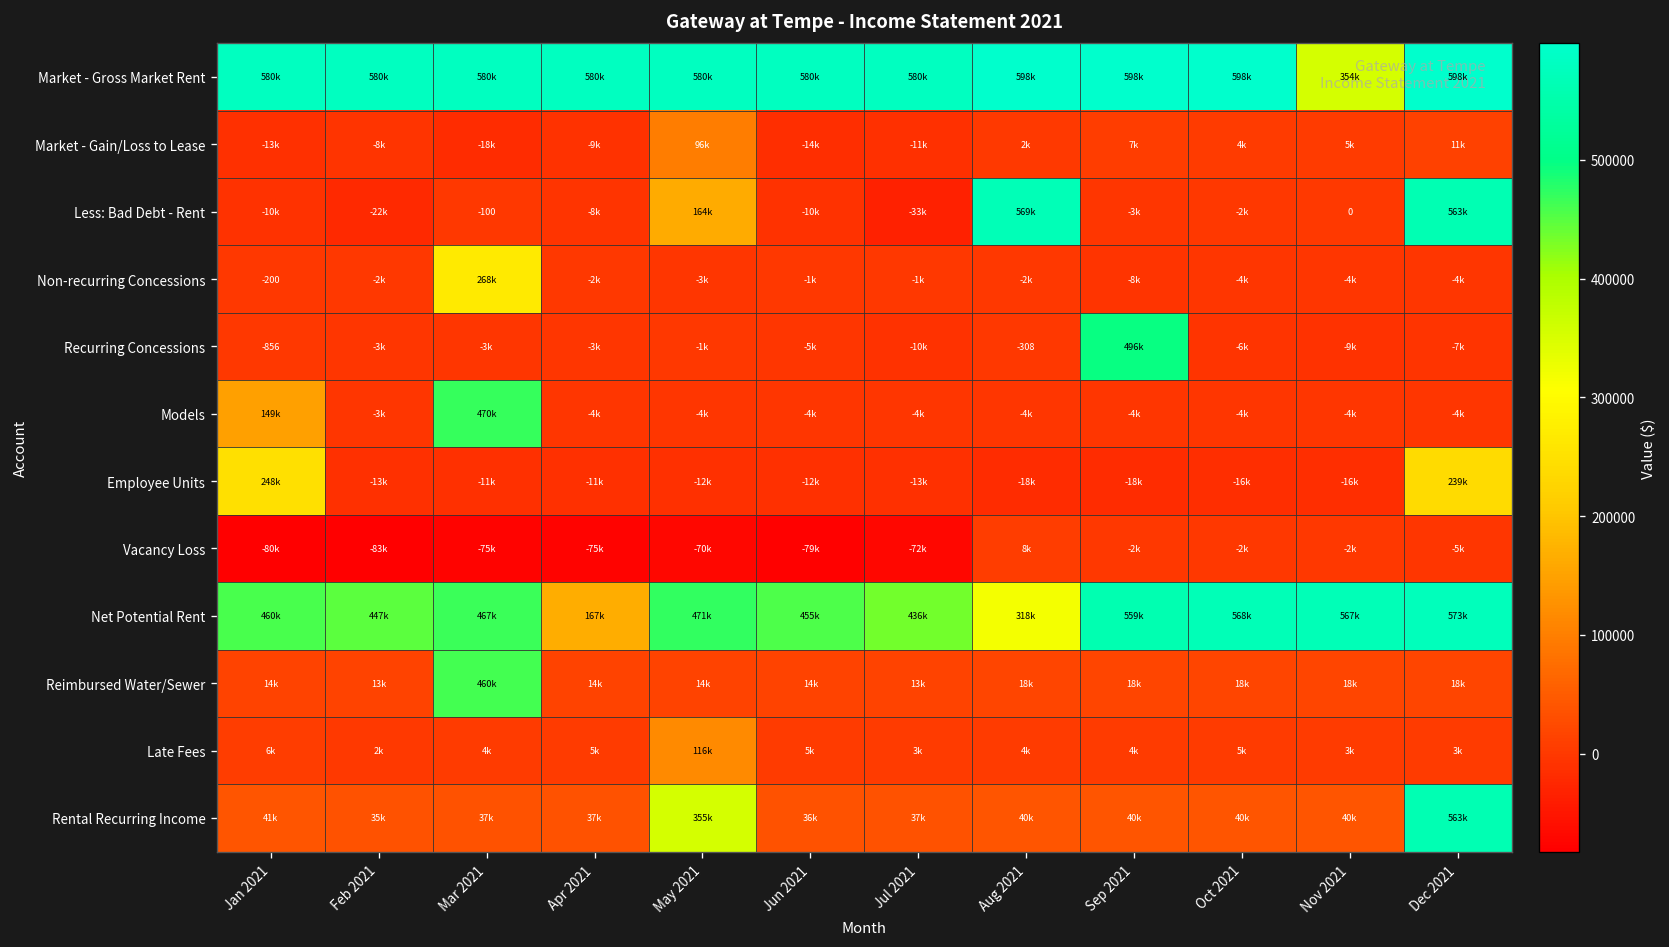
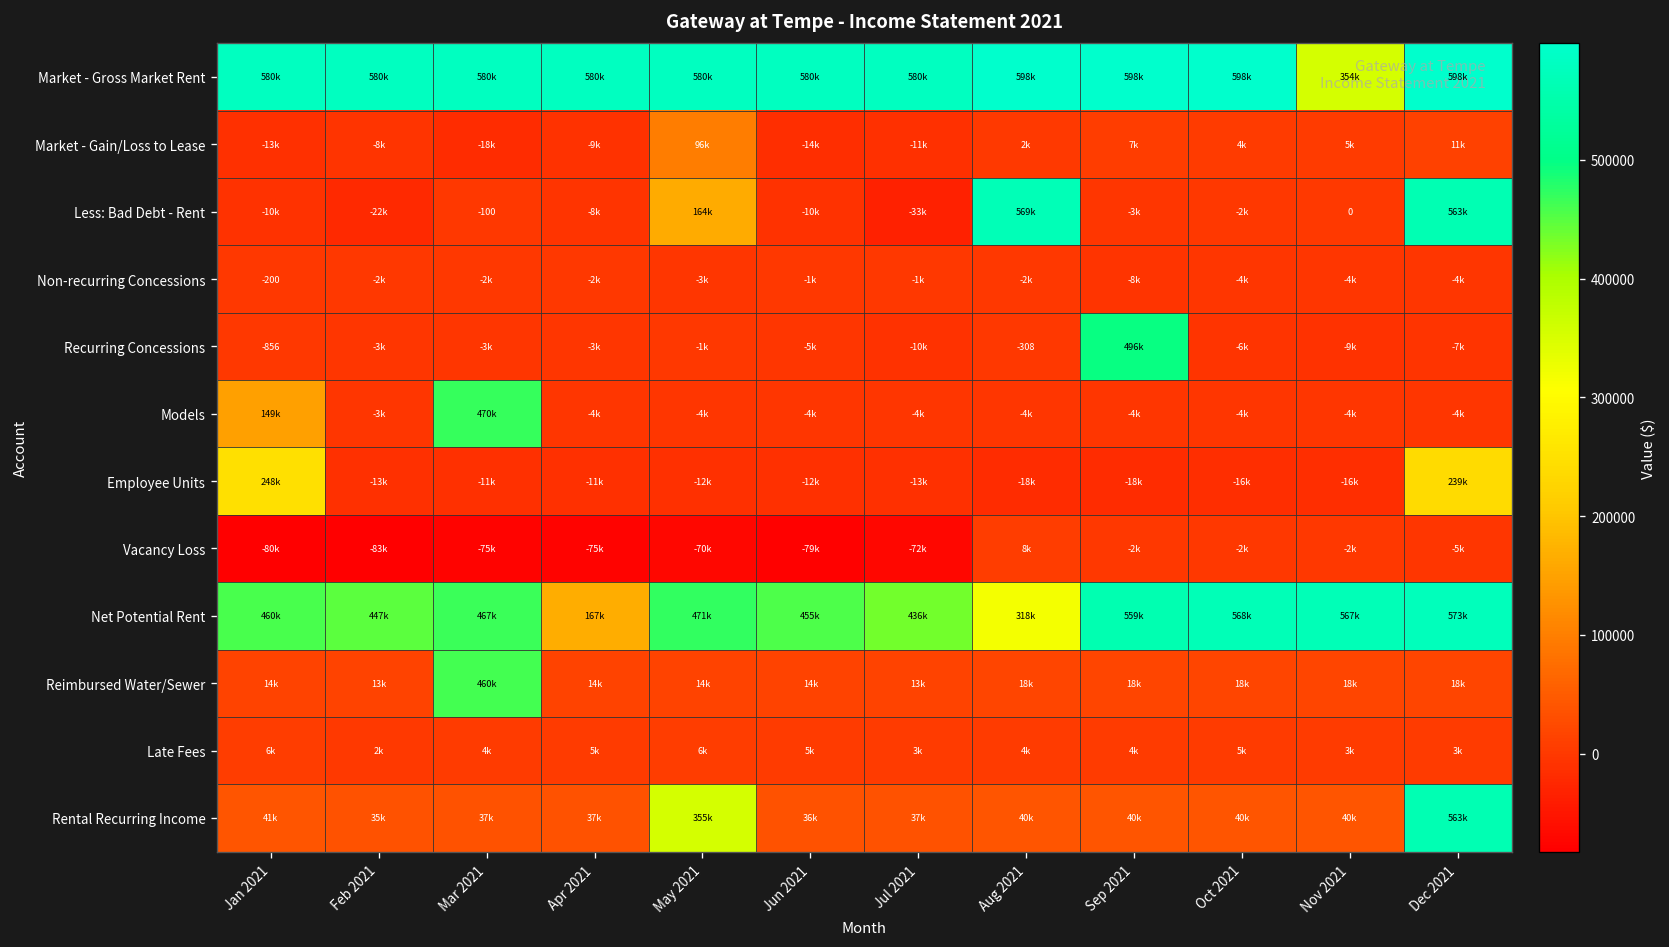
  {
    "Market - Gross Market Rent": {
      "Jan 2021": "580k",
      "Feb 2021": "580k",
      "Mar 2021": "580k",
      "Apr 2021": "580k",
      "May 2021": "580k",
      "Jun 2021": "580k",
      "Jul 2021": "580k",
      "Aug 2021": "598k",
      "Sep 2021": "598k",
      "Oct 2021": "598k",
      "Nov 2021": "2021"
    },
    "Market - Gain/Loss to Lease": {
      "Jan 2021": "-13k",
      "Feb 2021": "-8k",
      "Mar 2021": "-18k",
      "Apr 2021": "-9k",
      "May 2021": "96k",
      "Jun 2021": "-14k",
      "Jul 2021": "-11k",
      "Aug 2021": "2k",
      "Sep 2021": "7k",
      "Oct 2021": "4k",
      "Nov 2021": "5k",
      "Dec 2021": "11k"
    },
    "Less: Bad Debt - Rent": {
      "Jan 2021": "-10k",
      "Feb 2021": "-22k",
      "Mar 2021": "-100",
      "Apr 2021": "-8k",
      "May 2021": "164k",
      "Jun 2021": "-10k",
      "Jul 2021": "-33k",
      "Aug 2021": "569k",
      "Sep 2021": "-3k",
      "Oct 2021": "-2k",
      "Nov 2021": "0",
      "Dec 2021": "563k"
    },
    "Non-recurring Concessions": {
      "Jan 2021": "-200",
      "Feb 2021": "-2k",
-     "Mar 2021": "268k",
+     "Mar 2021": "-2k",
      "Apr 2021": "-2k",
      "May 2021": "-3k",
      "Jun 2021": "-1k",
      "Jul 2021": "-1k",
      "Aug 2021": "-2k",
      "Sep 2021": "-8k",
      "Oct 2021": "-4k",
      "Nov 2021": "-4k",
      "Dec 2021": "-4k"
    },
    "Recurring Concessions": {
      "Jan 2021": "-856",
      "Feb 2021": "-3k",
      "Mar 2021": "-3k",
      "Apr 2021": "-3k",
      "May 2021": "-1k",
      "Jun 2021": "-5k",
      "Jul 2021": "-10k",
      "Aug 2021": "-308",
      "Sep 2021": "496k",
      "Oct 2021": "-6k",
      "Nov 2021": "-9k",
      "Dec 2021": "-7k"
    },
    "Models": {
      "Jan 2021": "149k",
      "Feb 2021": "-3k",
      "Mar 2021": "470k",
      "Apr 2021": "-4k",
      "May 2021": "-4k",
      "Jun 2021": "-4k",
      "Jul 2021": "-4k",
      "Aug 2021": "-4k",
      "Sep 2021": "-4k",
      "Oct 2021": "-4k",
      "Nov 2021": "-4k",
      "Dec 2021": "-4k"
    },
    "Employee Units": {
      "Jan 2021": "248k",
      "Feb 2021": "-13k",
      "Mar 2021": "-11k",
      "Apr 2021": "-11k",
      "May 2021": "-12k",
      "Jun 2021": "-12k",
      "Jul 2021": "-13k",
      "Aug 2021": "-18k",
      "Sep 2021": "-18k",
      "Oct 2021": "-16k",
      "Nov 2021": "-16k",
      "Dec 2021": "239k"
    },
    "Vacancy Loss": {
      "Jan 2021": "-80k",
      "Feb 2021": "-83k",
      "Mar 2021": "-75k",
      "Apr 2021": "-75k",
      "May 2021": "-70k",
      "Jun 2021": "-79k",
      "Jul 2021": "-72k",
      "Aug 2021": "8k",
      "Sep 2021": "-2k",
      "Oct 2021": "-2k",
      "Nov 2021": "-2k",
      "Dec 2021": "-5k"
    },
    "Net Potential Rent": {
      "Jan 2021": "460k",
      "Feb 2021": "447k",
      "Mar 2021": "467k",
      "Apr 2021": "167k",
      "May 2021": "471k",
      "Jun 2021": "455k",
      "Jul 2021": "436k",
      "Aug 2021": "318k",
      "Sep 2021": "559k",
      "Oct 2021": "568k",
      "Nov 2021": "567k",
      "Dec 2021": "573k"
    },
    "Reimbursed Water/Sewer": {
      "Jan 2021": "14k",
      "Feb 2021": "13k",
      "Mar 2021": "460k",
      "Apr 2021": "14k",
      "May 2021": "14k",
      "Jun 2021": "14k",
      "Jul 2021": "13k",
      "Aug 2021": "18k",
      "Sep 2021": "18k",
      "Oct 2021": "18k",
      "Nov 2021": "18k",
      "Dec 2021": "18k"
    },
    "Late Fees": {
      "Jan 2021": "6k",
      "Feb 2021": "2k",
      "Mar 2021": "4k",
      "Apr 2021": "5k",
-     "May 2021": "116k",
+     "May 2021": "6k",
      "Jun 2021": "5k",
      "Jul 2021": "3k",
      "Aug 2021": "4k",
      "Sep 2021": "4k",
      "Oct 2021": "5k",
      "Nov 2021": "3k",
      "Dec 2021": "3k"
    },
    "Rental Recurring Income": {
      "Jan 2021": "41k",
      "Feb 2021": "35k",
      "Mar 2021": "37k",
      "Apr 2021": "37k",
      "May 2021": "355k",
      "Jun 2021": "36k",
      "Jul 2021": "37k",
      "Aug 2021": "40k",
      "Sep 2021": "40k",
      "Oct 2021": "40k",
      "Nov 2021": "40k",
      "Dec 2021": "563k"
    }
  }
